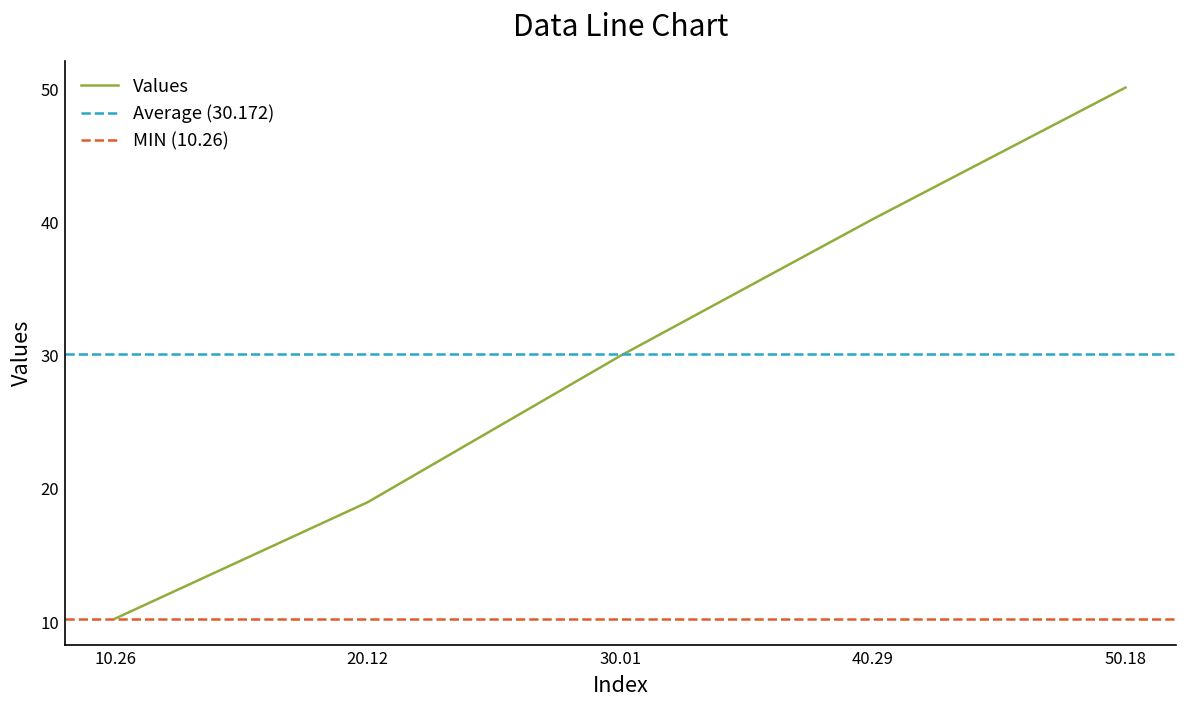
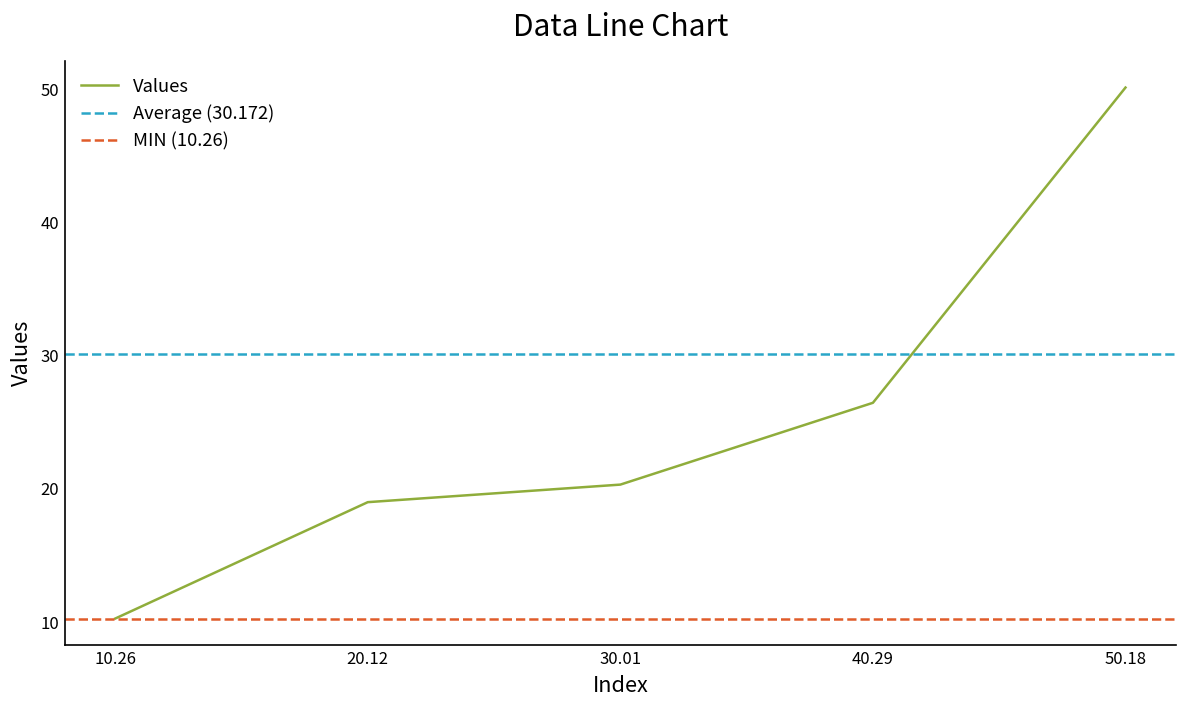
  {
    "10.26": 10.3,
    "20.12": 19.0,
-   "30.01": 30.0,
-   "40.29": 40.3,
+   "30.01": 20.3,
+   "40.29": 26.5,
    "50.18": 50.2
  }
